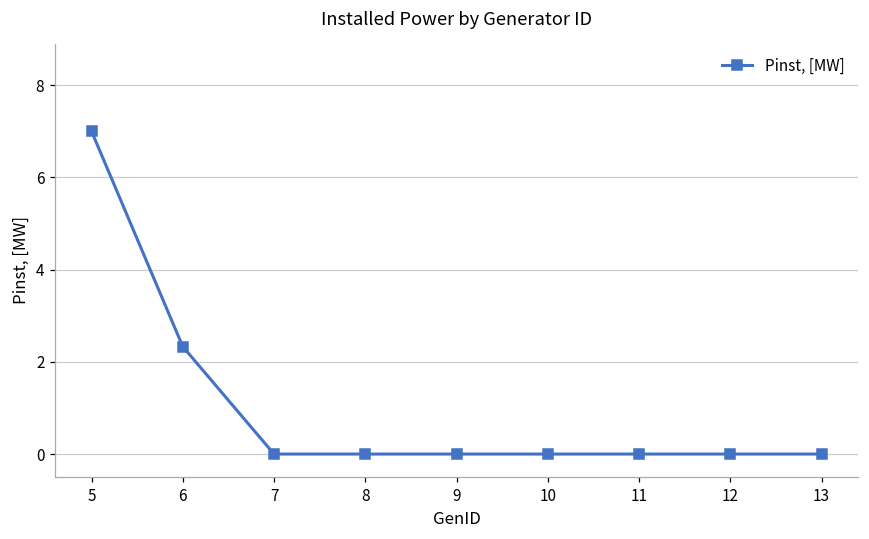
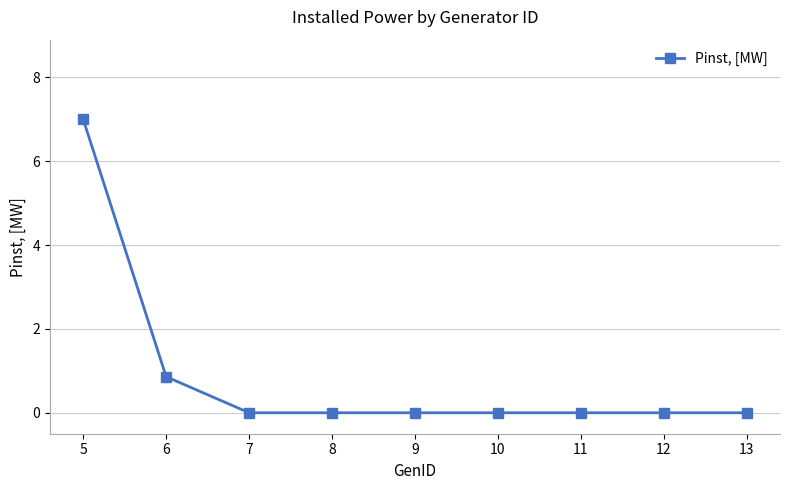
  {
    "5": 7.0,
-   "6": 2.3,
+   "6": 0.9,
    "7": 0.0,
    "8": 0.0,
    "9": 0.0,
    "10": 0.0,
    "11": 0.0,
    "12": 0.0,
    "13": 0.0
  }
